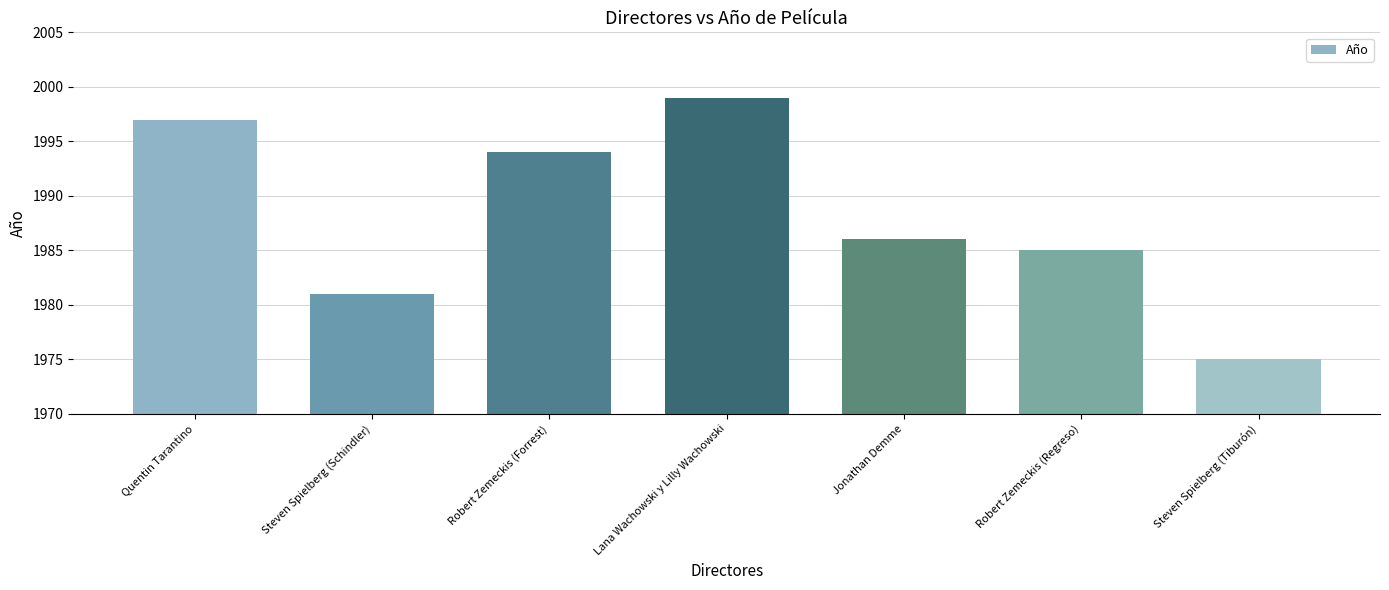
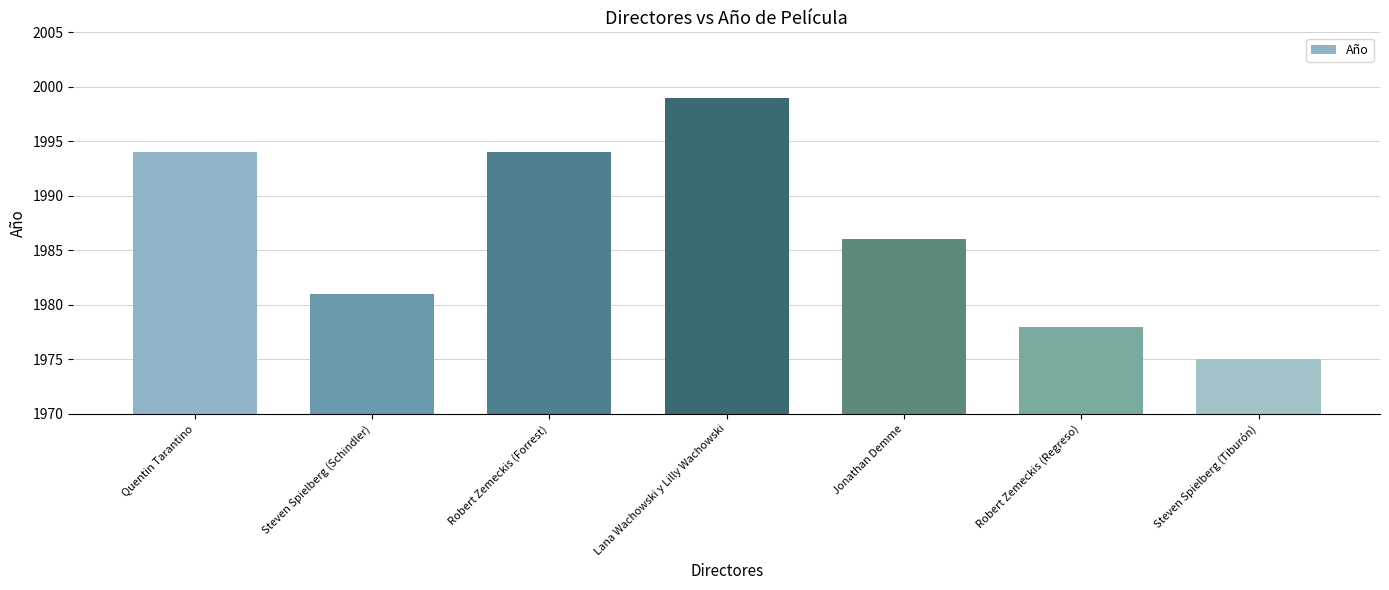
  {
-   "Quentin Tarantino": 1997,
+   "Quentin Tarantino": 1994,
    "Steven Spielberg (Schindler)": 1981,
    "Robert Zemeckis (Forrest)": 1994,
    "Lana Wachowski y Lilly Wachowski": 1999,
    "Jonathan Demme": 1986,
-   "Robert Zemeckis (Regreso)": 1985,
+   "Robert Zemeckis (Regreso)": 1978,
    "Steven Spielberg (Tiburón)": 1975
  }
